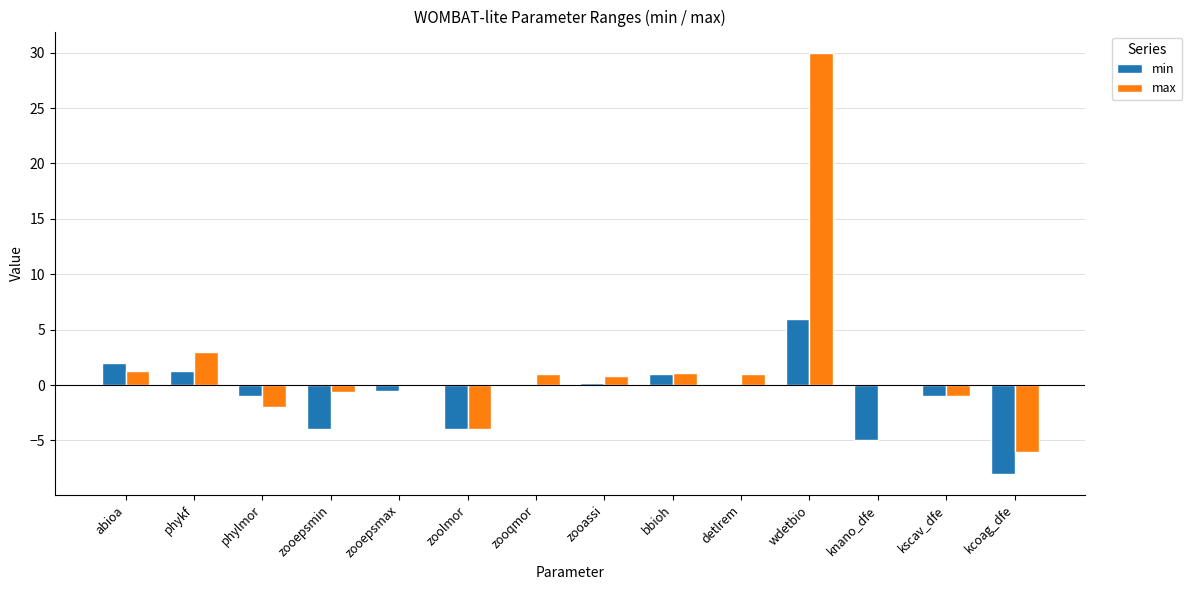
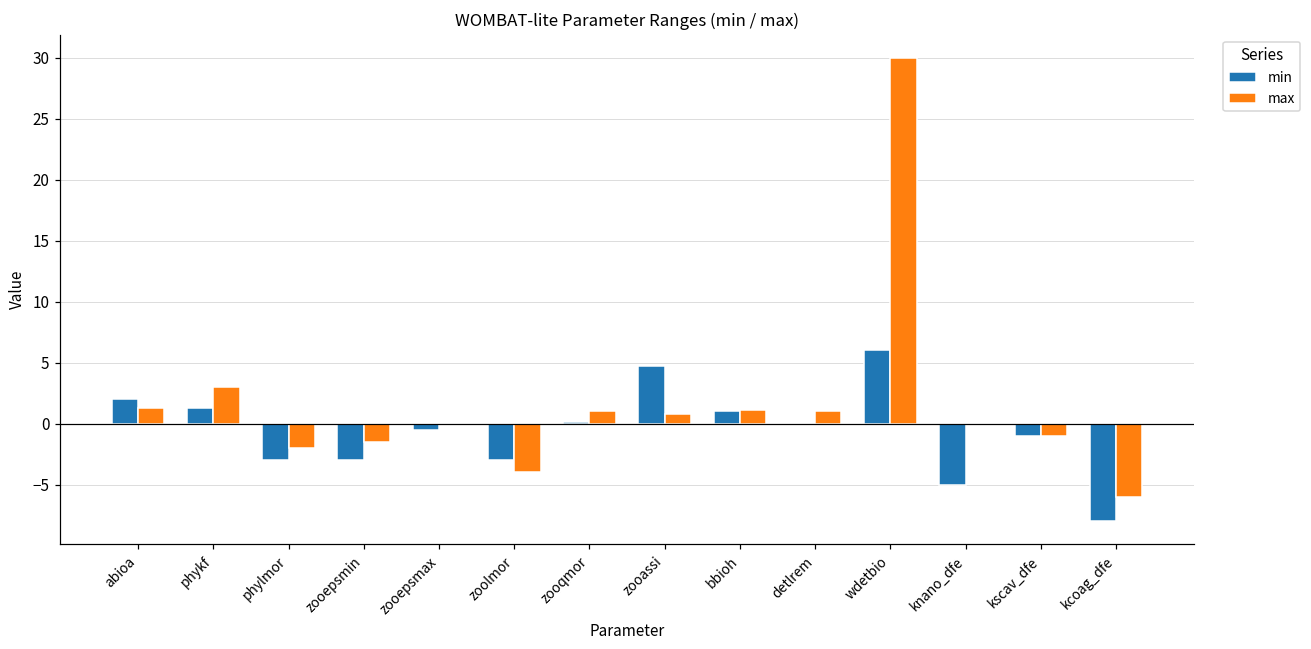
  {
    "min": {
      "abioa": 2.0,
      "phykf": 1.3,
-     "phylmor": -1,
-     "zooepsmin": -4,
+     "phylmor": -3,
+     "zooepsmin": -3,
      "zooepsmax": -0.5,
-     "zoolmor": -4,
-     "zooassi": 0.2,
+     "zoolmor": -3,
+     "zooassi": 4.7,
      "bbioh": 1.0,
      "wdetbio": 6.0,
      "knano_dfe": -5.0,
      "kscav_dfe": -1.0,
      "kcoag_dfe": -8.0
    },
    "max": {
      "abioa": 1.3,
      "phykf": 3.0,
      "phylmor": -2.0,
-     "zooepsmin": -0.6,
+     "zooepsmin": -1.5,
      "zooepsmax": 0.0,
      "zoolmor": -4.0,
      "zooqmor": 1.0,
      "zooassi": 0.8,
      "bbioh": 1.1,
      "detlrem": 1.0,
      "wdetbio": 30.0,
      "knano_dfe": 0.0,
      "kscav_dfe": -1.0,
      "kcoag_dfe": -6.0
    }
  }
